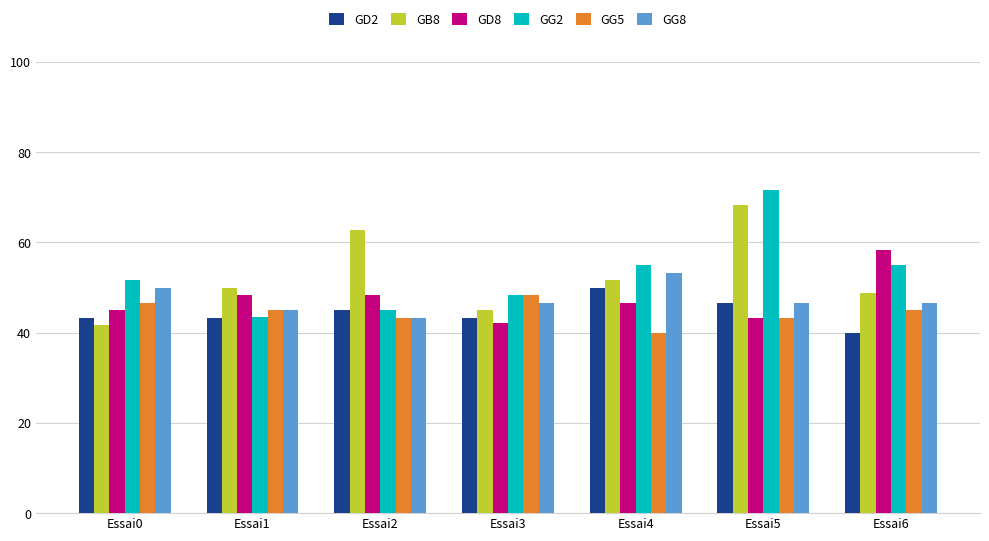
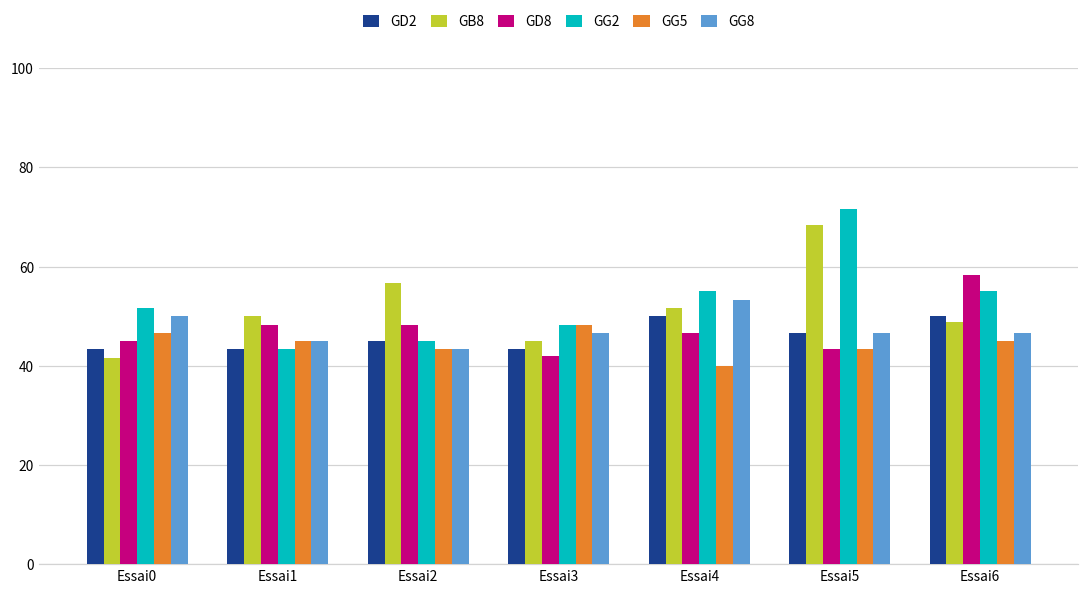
  {
    "GD2": {
      "Essai0": 43,
      "Essai1": 43,
      "Essai2": 45,
      "Essai3": 43,
      "Essai4": 50,
      "Essai5": 47,
-     "Essai6": 40
+     "Essai6": 50
    },
    "GB8": {
      "Essai0": 42,
      "Essai1": 50,
-     "Essai2": 63,
+     "Essai2": 57,
      "Essai3": 45,
      "Essai4": 52,
      "Essai5": 68,
      "Essai6": 49
    },
    "GD8": {
      "Essai0": 45,
      "Essai1": 48,
      "Essai2": 48,
      "Essai3": 42,
      "Essai4": 47,
      "Essai5": 43,
      "Essai6": 58
    },
    "GG2": {
      "Essai0": 52,
      "Essai1": 43,
      "Essai2": 45,
      "Essai3": 48,
      "Essai4": 55,
      "Essai5": 72,
      "Essai6": 55
    },
    "GG5": {
      "Essai0": 47,
      "Essai1": 45,
      "Essai2": 43,
      "Essai3": 48,
      "Essai4": 40,
      "Essai5": 43,
      "Essai6": 45
    },
    "GG8": {
      "Essai0": 50,
      "Essai1": 45,
      "Essai2": 43,
      "Essai3": 47,
      "Essai4": 53,
      "Essai5": 47,
      "Essai6": 47
    }
  }
